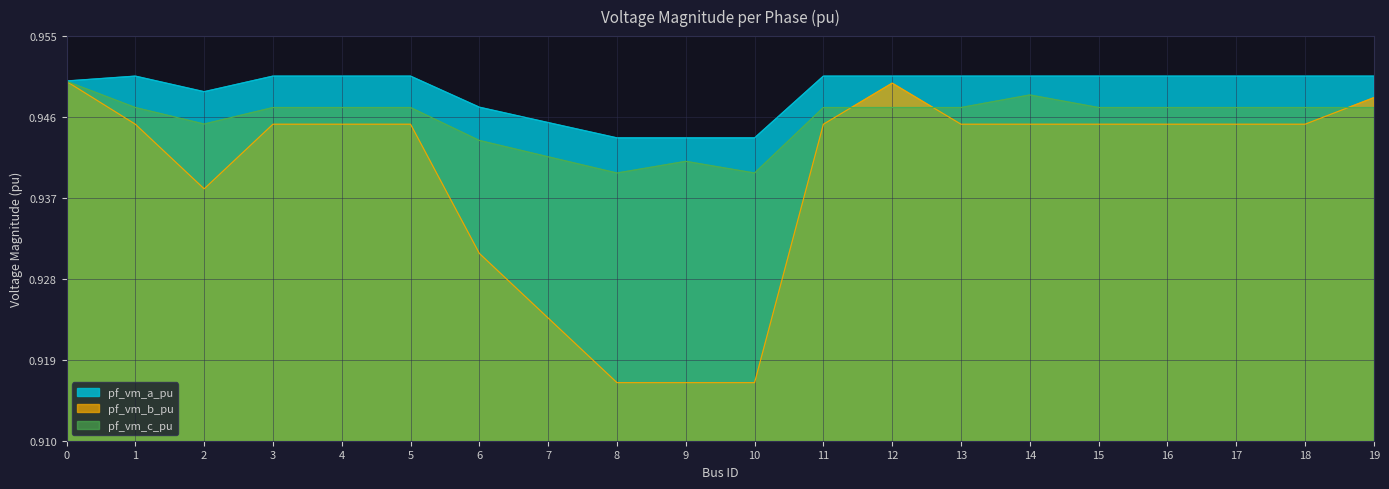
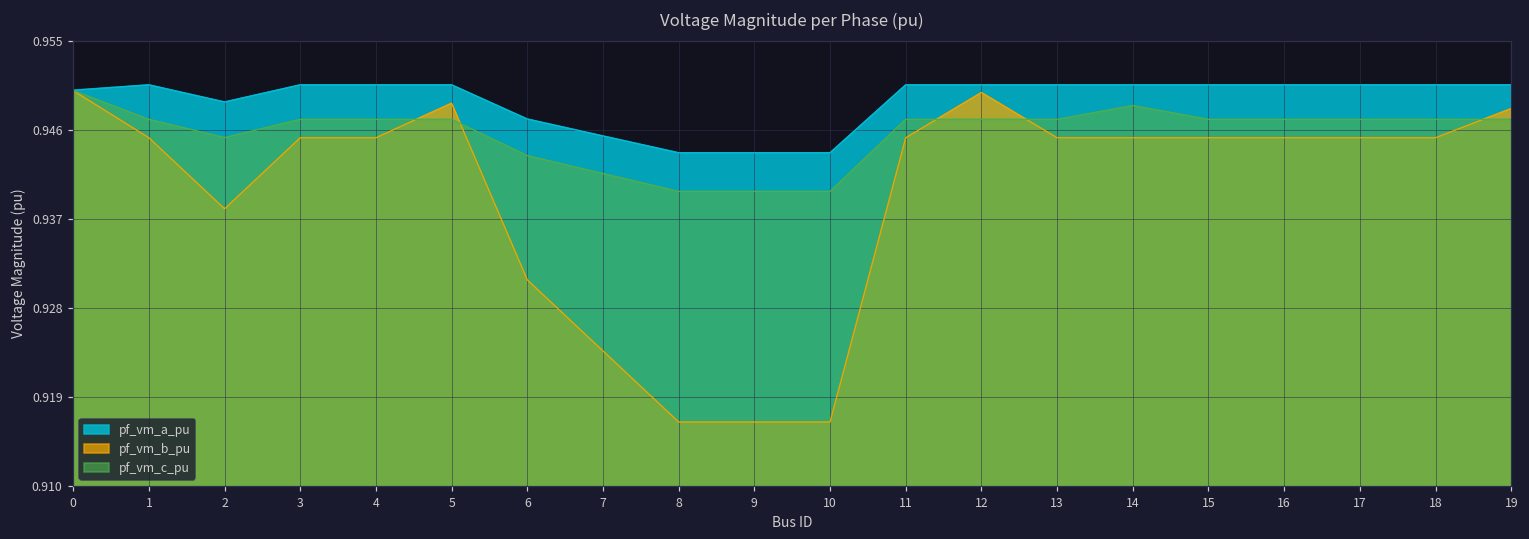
  {
    "pf_vm_a_pu": {
      "1": 0.951,
      "2": 0.949,
      "3": 0.951,
      "4": 0.951,
      "5": 0.951,
      "6": 0.947,
      "7": 0.945,
      "8": 0.944,
      "9": 0.944,
      "10": 0.944,
      "11": 0.951,
      "12": 0.951,
      "13": 0.951,
      "14": 0.951,
      "15": 0.951,
      "16": 0.951,
      "17": 0.951,
      "18": 0.951,
      "19": 0.951
    },
    "pf_vm_b_pu": {
      "1": 0.945,
      "2": 0.938,
      "3": 0.945,
      "4": 0.945,
-     "5": 0.945,
+     "5": 0.949,
      "6": 0.931,
      "7": 0.924,
      "8": 0.916,
      "9": 0.916,
      "10": 0.916,
      "11": 0.945,
      "12": 0.950,
      "13": 0.945,
      "14": 0.945,
      "15": 0.945,
      "16": 0.945,
      "17": 0.945,
      "18": 0.945,
      "19": 0.948
    },
    "pf_vm_c_pu": {
      "1": 0.947,
      "2": 0.945,
      "3": 0.947,
      "4": 0.947,
      "5": 0.947,
      "6": 0.943,
      "7": 0.942,
      "8": 0.940,
-     "9": 0.941,
+     "9": 0.940,
      "10": 0.940,
      "11": 0.947,
      "12": 0.947,
      "13": 0.947,
      "14": 0.948,
      "15": 0.947,
      "16": 0.947,
      "17": 0.947,
      "18": 0.947,
      "19": 0.947
    }
  }
